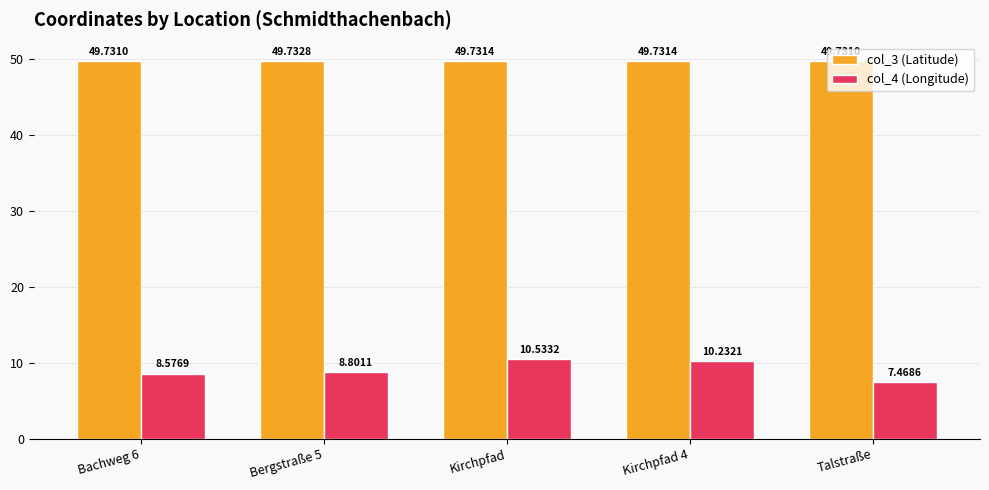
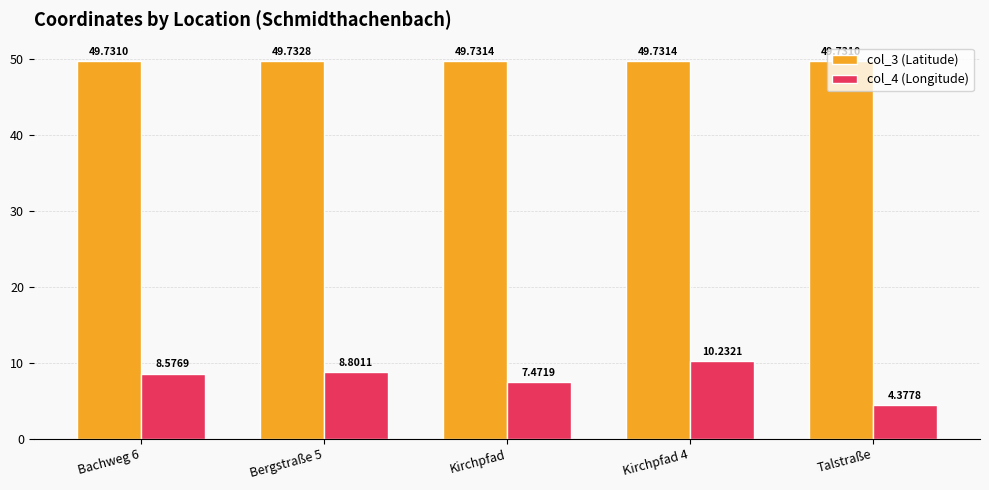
  {
    "col_3 (Latitude)": {
      "Bachweg 6": 49.7310,
      "Bergstraße 5": 49.7328,
      "Kirchpfad": 49.7314,
      "Kirchpfad 4": 49.7314
    },
    "col_4 (Longitude)": {
      "Bachweg 6": 8.5769,
      "Bergstraße 5": 8.8011,
-     "Kirchpfad": 10.5332,
+     "Kirchpfad": 7.4719,
      "Kirchpfad 4": 10.2321,
-     "Talstraße": 7.4686
+     "Talstraße": 4.3778
    }
  }
